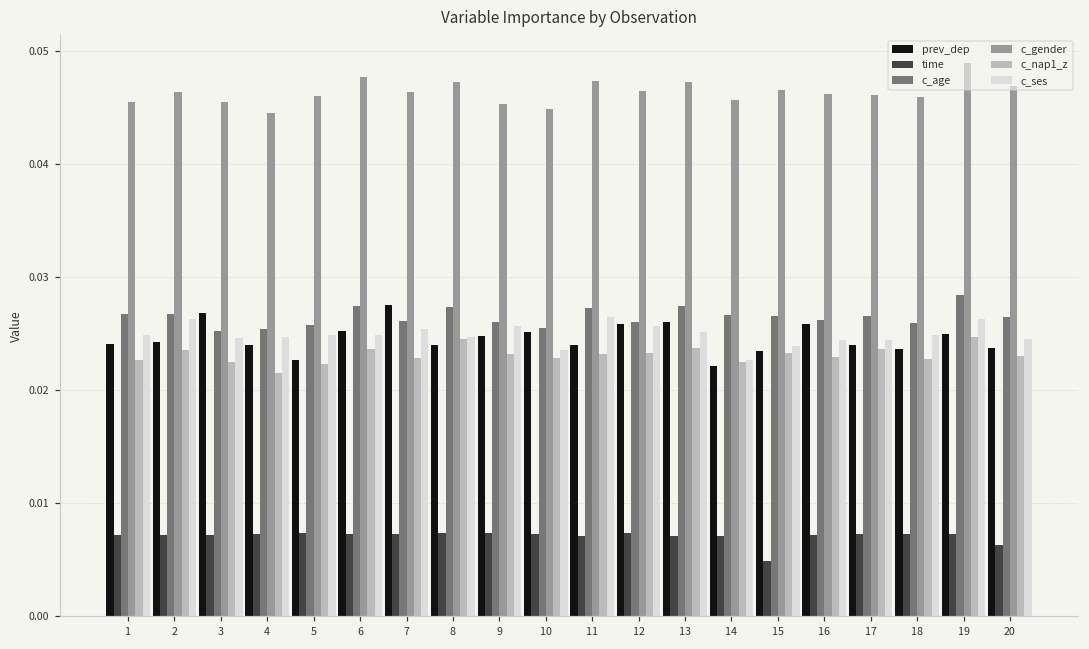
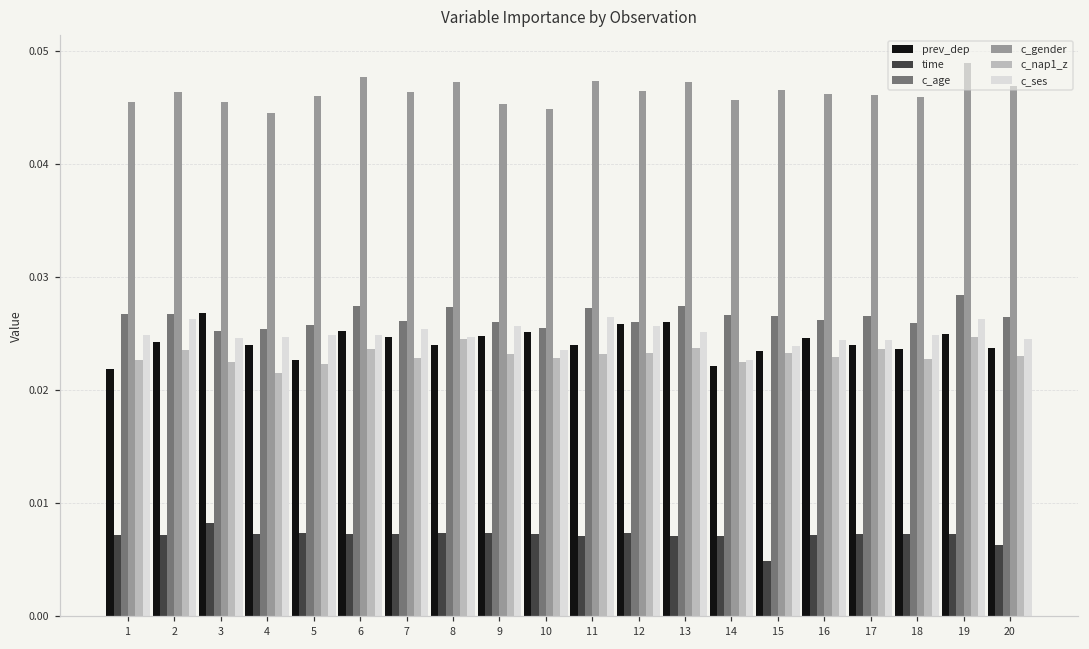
  {
    "prev_dep": {
-     "1": 0.0241,
+     "1": 0.0219,
      "2": 0.0243,
      "3": 0.0268,
      "4": 0.0240,
      "5": 0.0227,
      "6": 0.0253,
-     "7": 0.0276,
+     "7": 0.0247,
      "8": 0.0240,
      "9": 0.0248,
      "10": 0.0252,
      "11": 0.0240,
      "12": 0.0258,
      "13": 0.0261,
      "14": 0.0221,
      "15": 0.0235,
-     "16": 0.0258,
+     "16": 0.0246,
      "17": 0.0240,
      "18": 0.0236,
      "19": 0.0250,
      "20": 0.0237
    },
    "time": {
      "1": 0.0072,
      "2": 0.0072,
-     "3": 0.0072,
+     "3": 0.0082,
      "4": 0.0072,
      "5": 0.0074,
      "6": 0.0073,
      "7": 0.0073,
      "8": 0.0074,
      "9": 0.0073,
      "10": 0.0072,
      "11": 0.0071,
      "12": 0.0073,
      "13": 0.0071,
      "14": 0.0071,
      "15": 0.0049,
      "16": 0.0072,
      "17": 0.0072,
      "18": 0.0073,
      "19": 0.0073,
      "20": 0.0064
    }
  }
